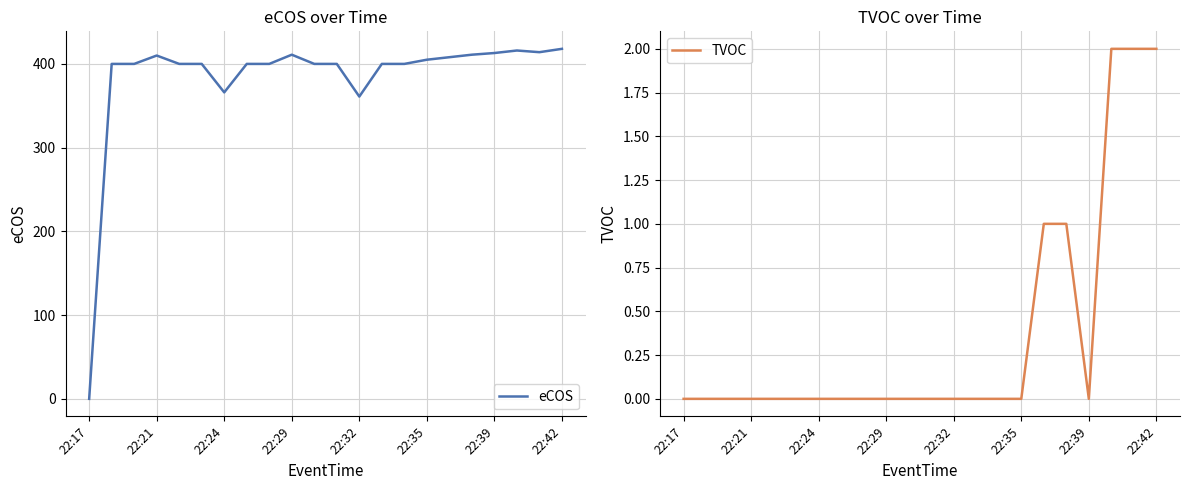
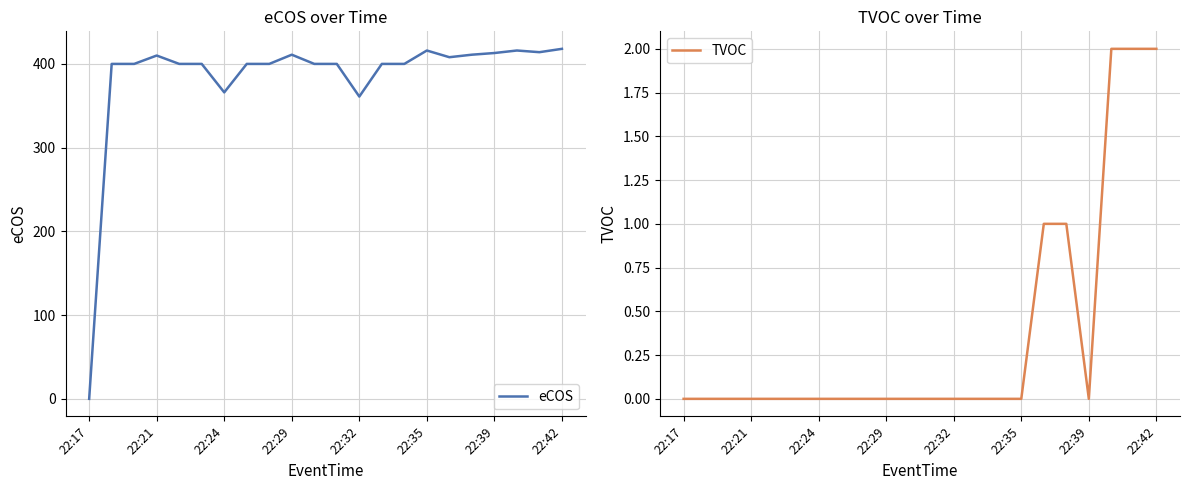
  {
    "eCOS over Time": {
      "22:17": 0,
      "22:21": 410,
      "22:24": 370,
      "22:29": 410,
      "22:32": 360,
-     "22:35": 410,
+     "22:35": 420,
      "22:39": 410,
      "22:42": 420
    },
    "TVOC over Time": {
      "22:17": 0.00,
      "22:21": 0.00,
      "22:24": 0.00,
      "22:29": 0.00,
      "22:32": 0.00,
      "22:35": 0.00,
      "22:39": 0.00,
      "22:42": 2.00
    }
  }
